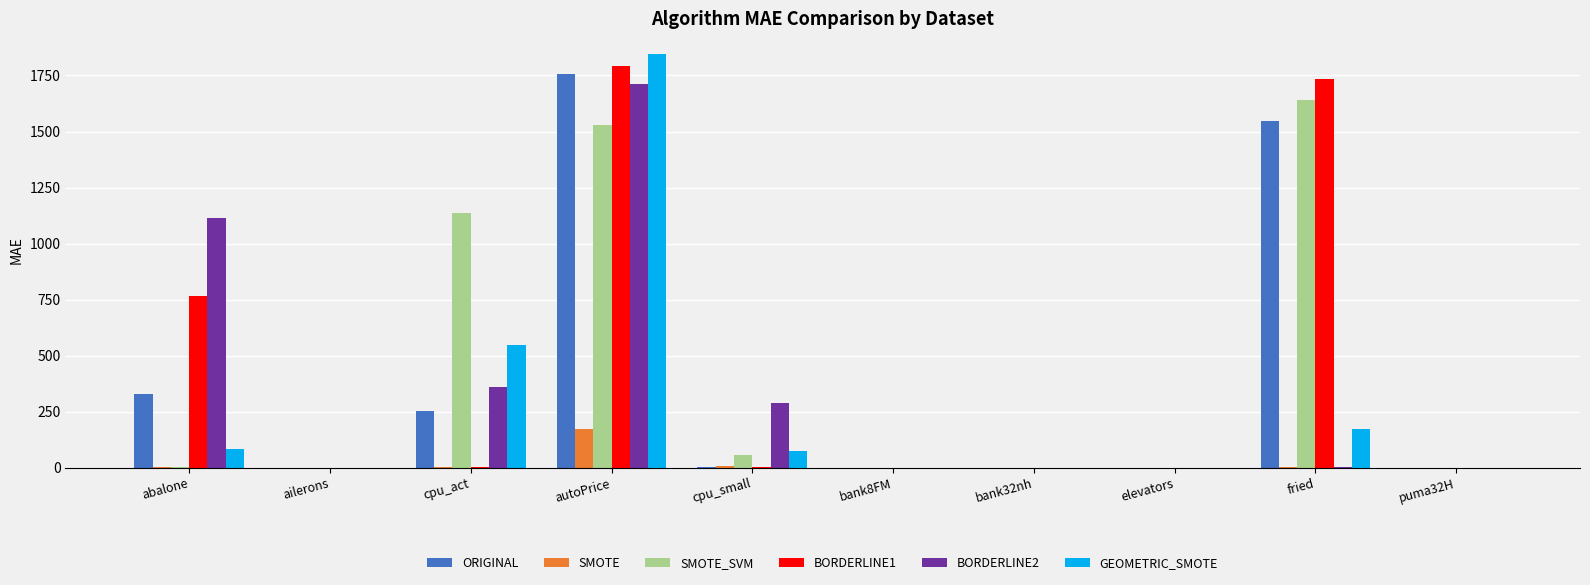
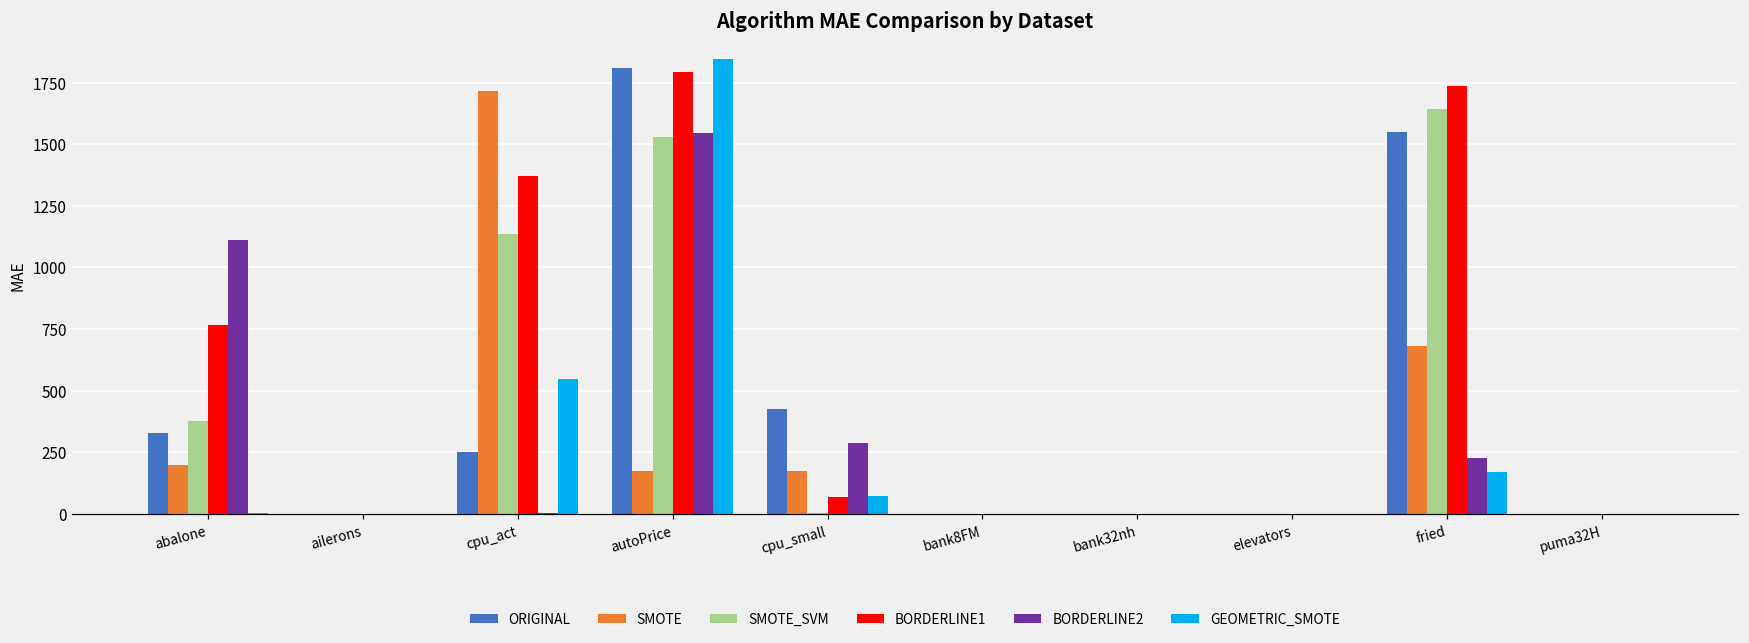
  {
    "ORIGINAL": {
      "abalone": 330,
      "cpu_act": 250,
-     "autoPrice": 1760,
-     "cpu_small": 0,
+     "autoPrice": 1810,
+     "cpu_small": 420,
      "fried": 1550
    },
    "SMOTE": {
-     "abalone": 0,
-     "cpu_act": 0,
+     "abalone": 200,
+     "cpu_act": 1720,
      "autoPrice": 170,
-     "cpu_small": 10,
-     "fried": 0
+     "cpu_small": 170,
+     "fried": 680
    },
    "SMOTE_SVM": {
-     "abalone": 0,
+     "abalone": 380,
      "cpu_act": 1140,
      "autoPrice": 1530,
-     "cpu_small": 60,
+     "cpu_small": 10,
      "fried": 1640
    },
    "BORDERLINE1": {
      "abalone": 760,
-     "cpu_act": 0,
+     "cpu_act": 1370,
      "autoPrice": 1790,
-     "cpu_small": 0,
+     "cpu_small": 70,
      "fried": 1740
    },
    "BORDERLINE2": {
      "abalone": 1110,
-     "cpu_act": 360,
-     "autoPrice": 1710,
+     "cpu_act": 0,
+     "autoPrice": 1550,
      "cpu_small": 290,
-     "fried": 0
+     "fried": 230
    },
    "GEOMETRIC_SMOTE": {
-     "abalone": 80,
+     "abalone": 0,
      "cpu_act": 550,
      "autoPrice": 1850,
      "cpu_small": 70,
      "fried": 170
    }
  }
